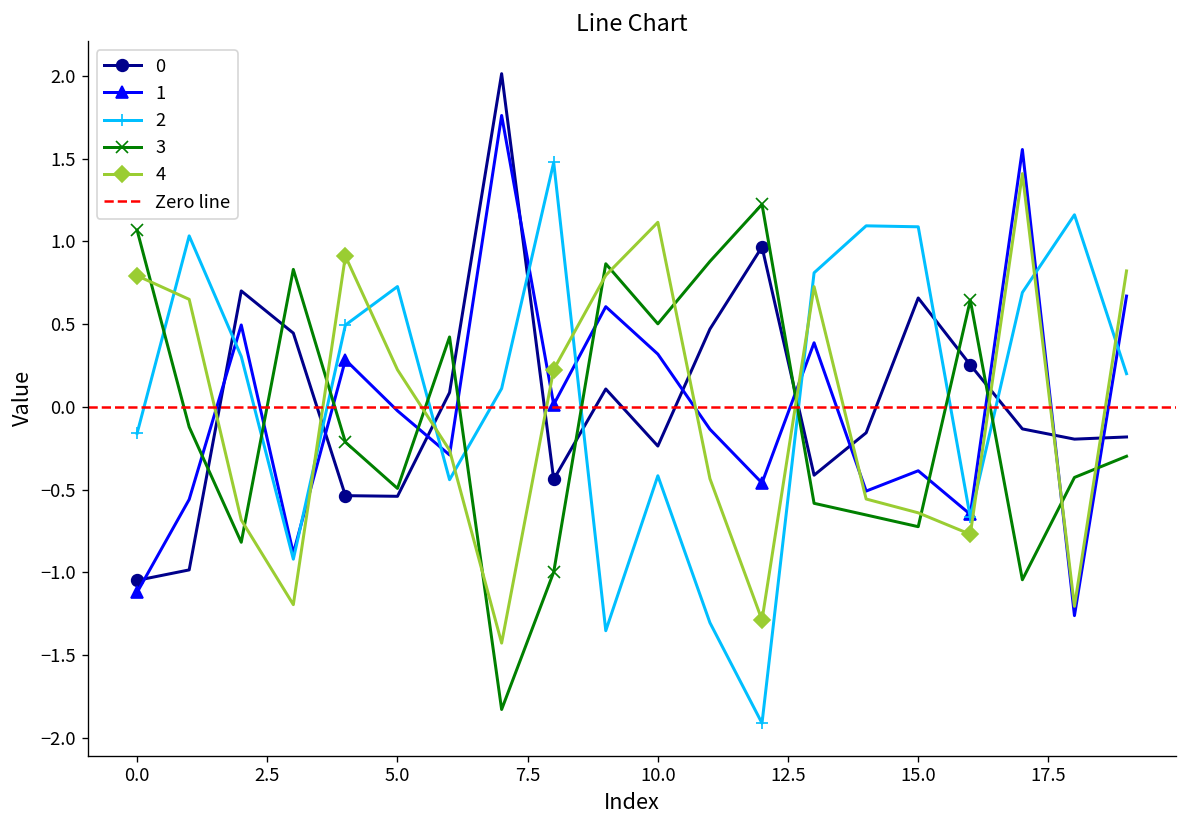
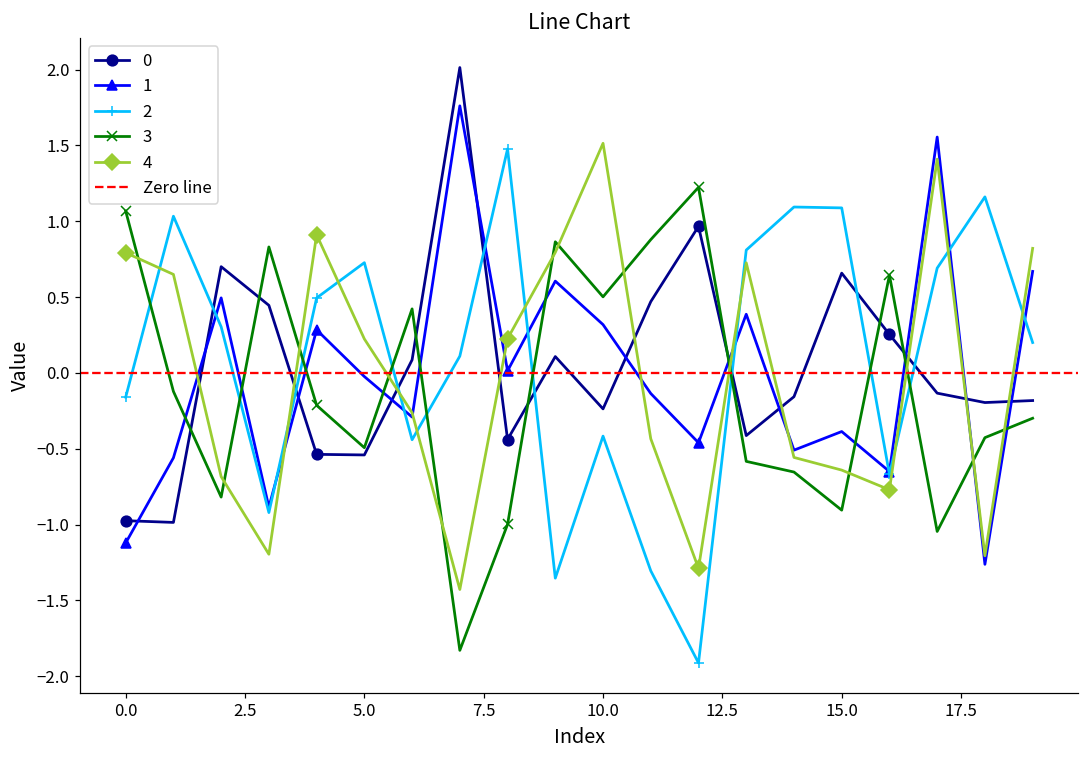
  {
    "0": {
-     "0.0": -1.05,
+     "0.0": -0.97,
      "5.0": -0.54,
      "10.0": -0.24,
      "15.0": 0.66
    },
    "1": {
      "0.0": -1.12,
      "5.0": -0.02,
      "10.0": 0.32,
      "15.0": -0.39
    },
    "2": {
      "0.0": -0.16,
      "5.0": 0.73,
      "10.0": -0.42,
      "15.0": 1.09
    },
    "3": {
      "5.0": -0.49,
      "10.0": 0.50,
-     "15.0": -0.72
+     "15.0": -0.90
    },
    "4": {
      "0.0": 0.79,
      "5.0": 0.22,
-     "10.0": 1.12,
+     "10.0": 1.51,
      "15.0": -0.64
    }
  }
